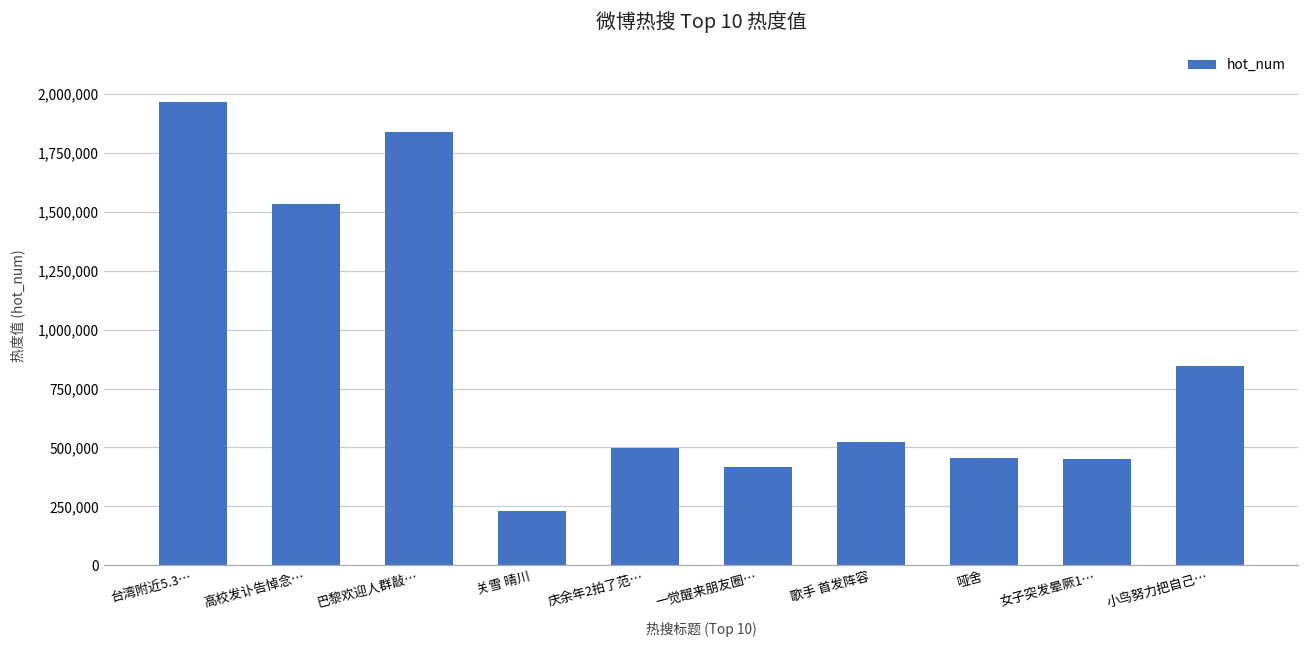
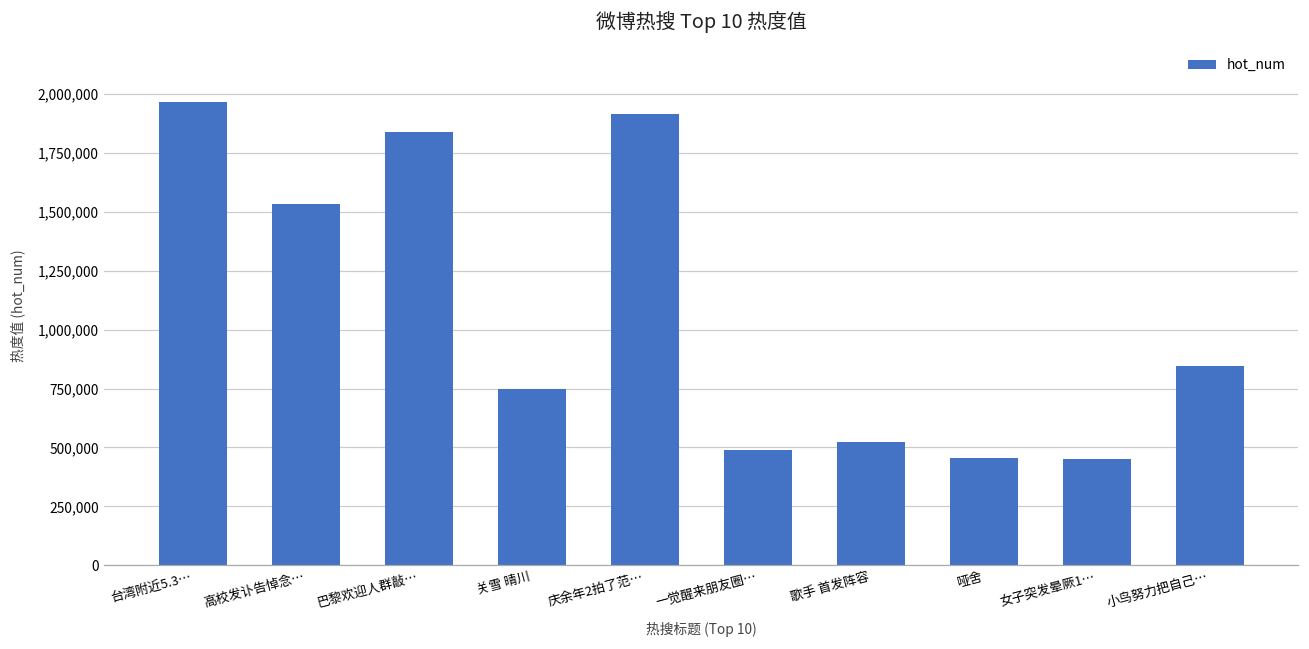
  {
    "台湾附近5.3…": "1,970,000",
    "高校发讣告悼念…": "1,530,000",
    "巴黎欢迎人群敲…": "1,840,000",
-   "关雪 晴川": "230,000",
-   "庆余年2拍了范…": "500,000",
-   "一觉醒来朋友圈…": "420,000",
+   "关雪 晴川": "750,000",
+   "庆余年2拍了范…": "1,910,000",
+   "一觉醒来朋友圈…": "490,000",
    "歌手 首发阵容": "520,000",
    "哑舍": "460,000",
    "女子突发晕厥1…": "450,000",
    "小鸟努力把自己…": "850,000"
  }
